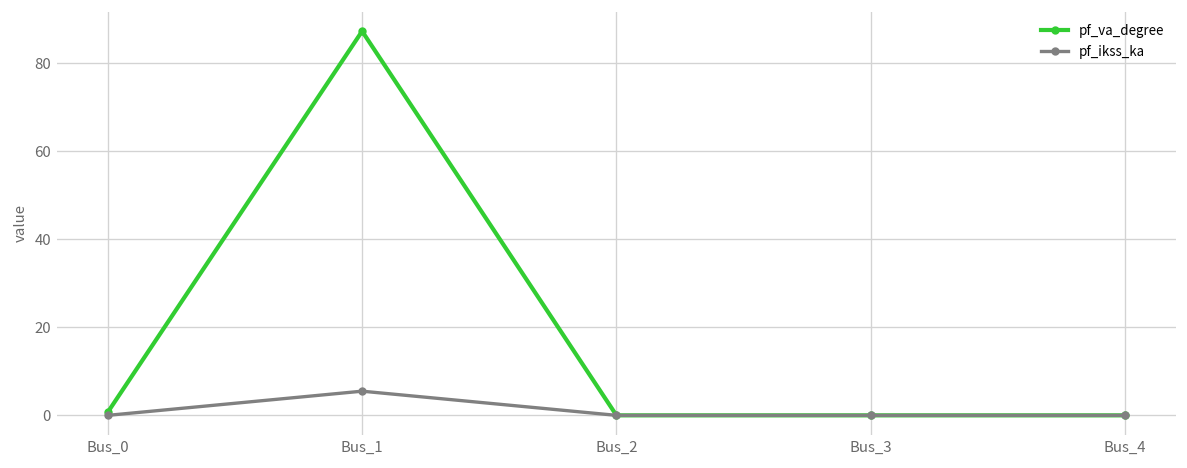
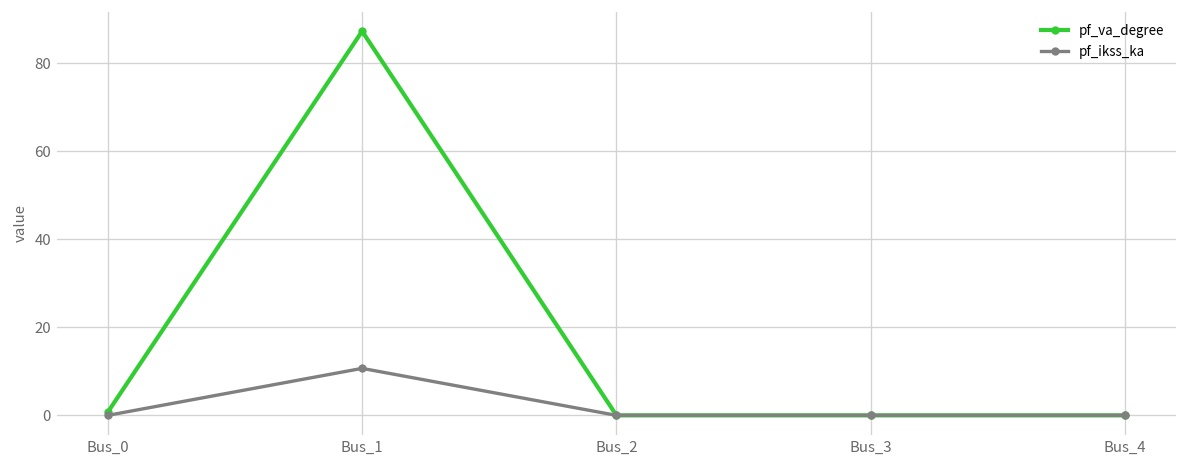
  {
    "pf_va_degree": {
      "Bus_0": 1,
      "Bus_1": 87
    },
    "pf_ikss_ka": {
      "Bus_0": 0,
-     "Bus_1": 5
+     "Bus_1": 11
    }
  }
